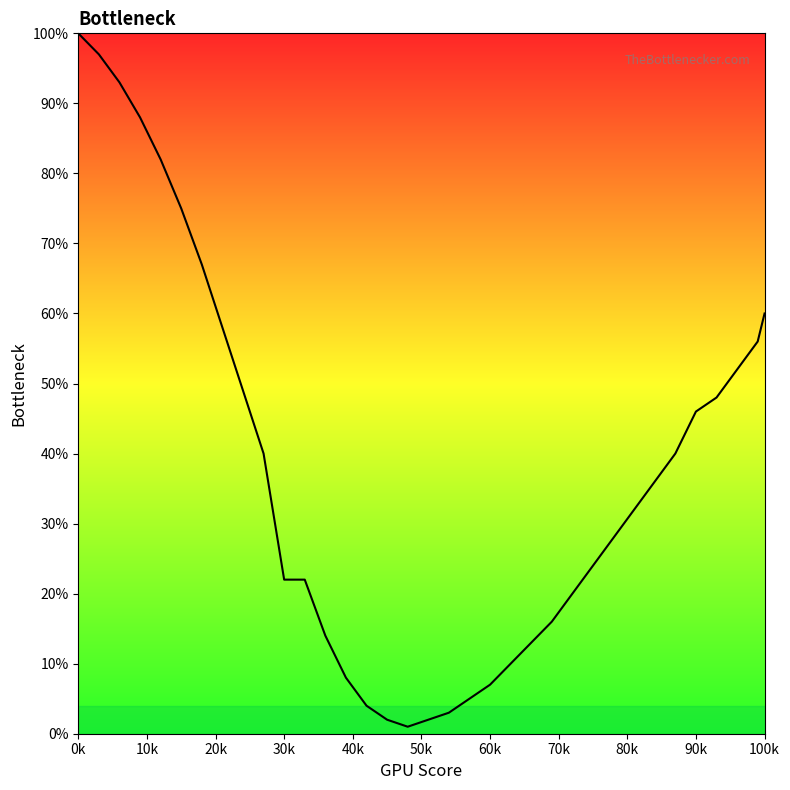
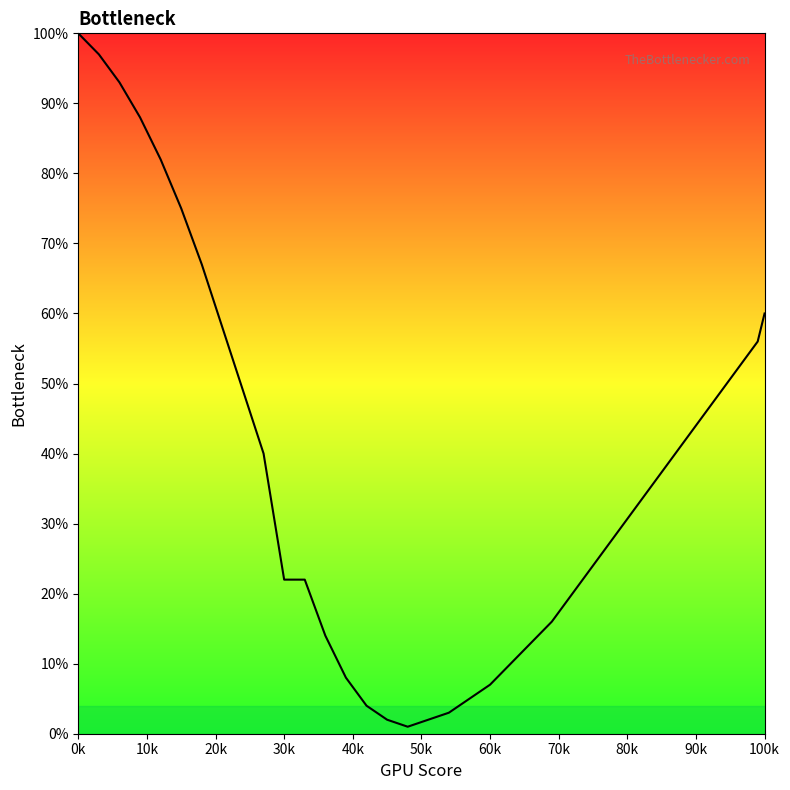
  {
    "0k": "100%",
    "30k": "22%",
    "60k": "7%",
-   "90k": "46%",
+   "90k": "44%",
    "100k": "60%"
  }
